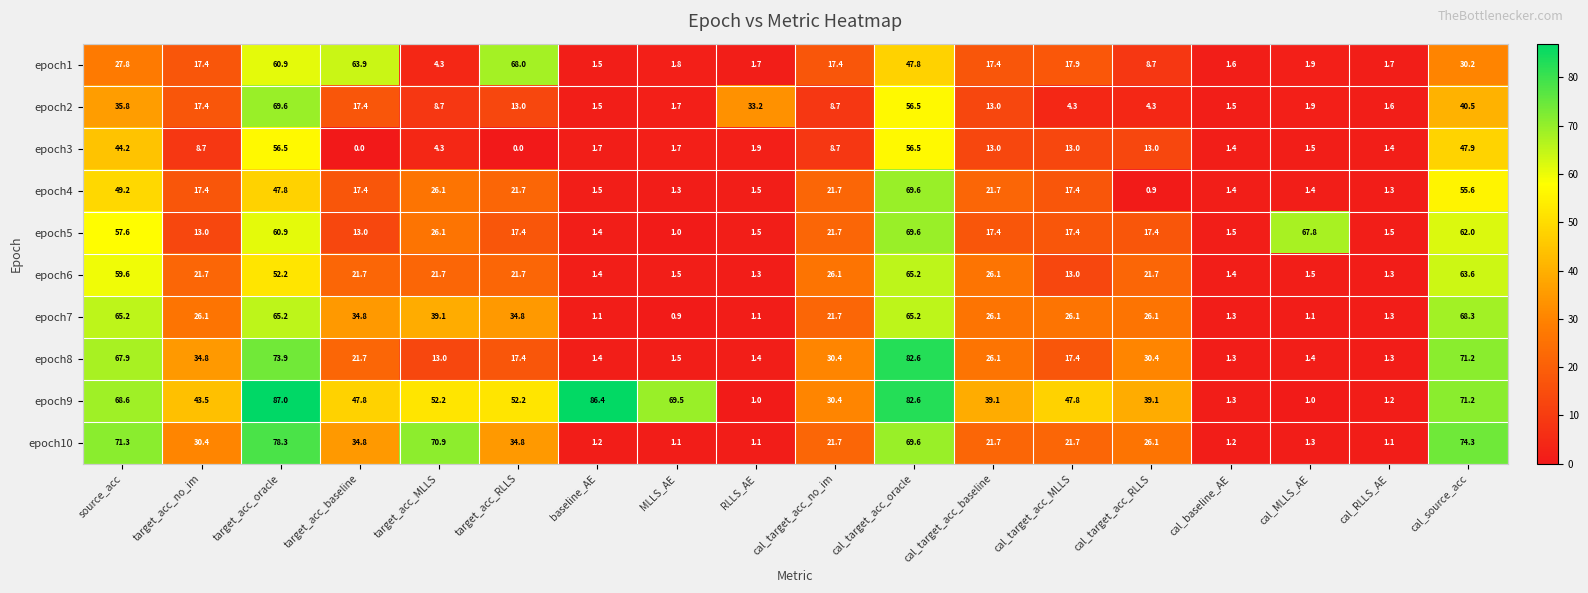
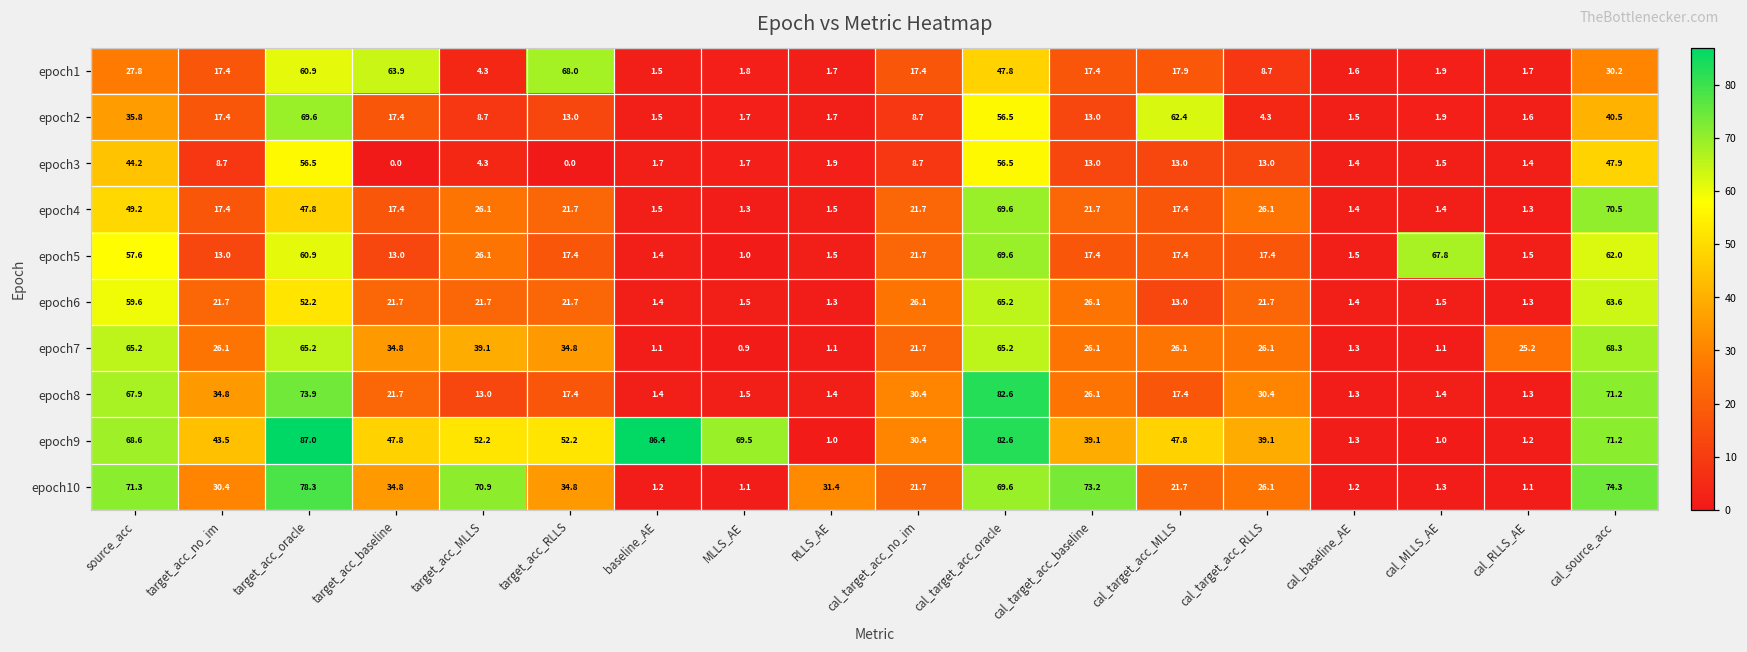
  {
    "epoch1": {
      "source_acc": 27.8,
      "target_acc_no_im": 17.4,
      "target_acc_oracle": 60.9,
      "target_acc_baseline": 63.9,
      "target_acc_MLLS": 4.3,
      "target_acc_RLLS": 68.0,
      "baseline_AE": 1.5,
      "MLLS_AE": 1.8,
      "RLLS_AE": 1.7,
      "cal_target_acc_no_im": 17.4,
      "cal_target_acc_oracle": 47.8,
      "cal_target_acc_baseline": 17.4,
      "cal_target_acc_MLLS": 17.9,
      "cal_target_acc_RLLS": 8.7,
      "cal_baseline_AE": 1.6,
      "cal_MLLS_AE": 1.9,
      "cal_RLLS_AE": 1.7,
      "cal_source_acc": 30.2
    },
    "epoch2": {
      "source_acc": 35.8,
      "target_acc_no_im": 17.4,
      "target_acc_oracle": 69.6,
      "target_acc_baseline": 17.4,
      "target_acc_MLLS": 8.7,
      "target_acc_RLLS": 13.0,
      "baseline_AE": 1.5,
      "MLLS_AE": 1.7,
-     "RLLS_AE": 33.2,
+     "RLLS_AE": 1.7,
      "cal_target_acc_no_im": 8.7,
      "cal_target_acc_oracle": 56.5,
      "cal_target_acc_baseline": 13.0,
-     "cal_target_acc_MLLS": 4.3,
+     "cal_target_acc_MLLS": 62.4,
      "cal_target_acc_RLLS": 4.3,
      "cal_baseline_AE": 1.5,
      "cal_MLLS_AE": 1.9,
      "cal_RLLS_AE": 1.6,
      "cal_source_acc": 40.5
    },
    "epoch3": {
      "source_acc": 44.2,
      "target_acc_no_im": 8.7,
      "target_acc_oracle": 56.5,
      "target_acc_baseline": 0.0,
      "target_acc_MLLS": 4.3,
      "target_acc_RLLS": 0.0,
      "baseline_AE": 1.7,
      "MLLS_AE": 1.7,
      "RLLS_AE": 1.9,
      "cal_target_acc_no_im": 8.7,
      "cal_target_acc_oracle": 56.5,
      "cal_target_acc_baseline": 13.0,
      "cal_target_acc_MLLS": 13.0,
      "cal_target_acc_RLLS": 13.0,
      "cal_baseline_AE": 1.4,
      "cal_MLLS_AE": 1.5,
      "cal_RLLS_AE": 1.4,
      "cal_source_acc": 47.9
    },
    "epoch4": {
      "source_acc": 49.2,
      "target_acc_no_im": 17.4,
      "target_acc_oracle": 47.8,
      "target_acc_baseline": 17.4,
      "target_acc_MLLS": 26.1,
      "target_acc_RLLS": 21.7,
      "baseline_AE": 1.5,
      "MLLS_AE": 1.3,
      "RLLS_AE": 1.5,
      "cal_target_acc_no_im": 21.7,
      "cal_target_acc_oracle": 69.6,
      "cal_target_acc_baseline": 21.7,
      "cal_target_acc_MLLS": 17.4,
-     "cal_target_acc_RLLS": 0.9,
+     "cal_target_acc_RLLS": 26.1,
      "cal_baseline_AE": 1.4,
      "cal_MLLS_AE": 1.4,
      "cal_RLLS_AE": 1.3,
-     "cal_source_acc": 55.6
+     "cal_source_acc": 70.5
    },
    "epoch5": {
      "source_acc": 57.6,
      "target_acc_no_im": 13.0,
      "target_acc_oracle": 60.9,
      "target_acc_baseline": 13.0,
      "target_acc_MLLS": 26.1,
      "target_acc_RLLS": 17.4,
      "baseline_AE": 1.4,
      "MLLS_AE": 1.0,
      "RLLS_AE": 1.5,
      "cal_target_acc_no_im": 21.7,
      "cal_target_acc_oracle": 69.6,
      "cal_target_acc_baseline": 17.4,
      "cal_target_acc_MLLS": 17.4,
      "cal_target_acc_RLLS": 17.4,
      "cal_baseline_AE": 1.5,
      "cal_MLLS_AE": 67.8,
      "cal_RLLS_AE": 1.5,
      "cal_source_acc": 62.0
    },
    "epoch6": {
      "source_acc": 59.6,
      "target_acc_no_im": 21.7,
      "target_acc_oracle": 52.2,
      "target_acc_baseline": 21.7,
      "target_acc_MLLS": 21.7,
      "target_acc_RLLS": 21.7,
      "baseline_AE": 1.4,
      "MLLS_AE": 1.5,
      "RLLS_AE": 1.3,
      "cal_target_acc_no_im": 26.1,
      "cal_target_acc_oracle": 65.2,
      "cal_target_acc_baseline": 26.1,
      "cal_target_acc_MLLS": 13.0,
      "cal_target_acc_RLLS": 21.7,
      "cal_baseline_AE": 1.4,
      "cal_MLLS_AE": 1.5,
      "cal_RLLS_AE": 1.3,
      "cal_source_acc": 63.6
    },
    "epoch7": {
      "source_acc": 65.2,
      "target_acc_no_im": 26.1,
      "target_acc_oracle": 65.2,
      "target_acc_baseline": 34.8,
      "target_acc_MLLS": 39.1,
      "target_acc_RLLS": 34.8,
      "baseline_AE": 1.1,
      "MLLS_AE": 0.9,
      "RLLS_AE": 1.1,
      "cal_target_acc_no_im": 21.7,
      "cal_target_acc_oracle": 65.2,
      "cal_target_acc_baseline": 26.1,
      "cal_target_acc_MLLS": 26.1,
      "cal_target_acc_RLLS": 26.1,
      "cal_baseline_AE": 1.3,
      "cal_MLLS_AE": 1.1,
-     "cal_RLLS_AE": 1.3,
+     "cal_RLLS_AE": 25.2,
      "cal_source_acc": 68.3
    },
    "epoch8": {
      "source_acc": 67.9,
      "target_acc_no_im": 34.8,
      "target_acc_oracle": 73.9,
      "target_acc_baseline": 21.7,
      "target_acc_MLLS": 13.0,
      "target_acc_RLLS": 17.4,
      "baseline_AE": 1.4,
      "MLLS_AE": 1.5,
      "RLLS_AE": 1.4,
      "cal_target_acc_no_im": 30.4,
      "cal_target_acc_oracle": 82.6,
      "cal_target_acc_baseline": 26.1,
      "cal_target_acc_MLLS": 17.4,
      "cal_target_acc_RLLS": 30.4,
      "cal_baseline_AE": 1.3,
      "cal_MLLS_AE": 1.4,
      "cal_RLLS_AE": 1.3,
      "cal_source_acc": 71.2
    },
    "epoch9": {
      "source_acc": 68.6,
      "target_acc_no_im": 43.5,
      "target_acc_oracle": 87.0,
      "target_acc_baseline": 47.8,
      "target_acc_MLLS": 52.2,
      "target_acc_RLLS": 52.2,
      "baseline_AE": 86.4,
      "MLLS_AE": 69.5,
      "RLLS_AE": 1.0,
      "cal_target_acc_no_im": 30.4,
      "cal_target_acc_oracle": 82.6,
      "cal_target_acc_baseline": 39.1,
      "cal_target_acc_MLLS": 47.8,
      "cal_target_acc_RLLS": 39.1,
      "cal_baseline_AE": 1.3,
      "cal_MLLS_AE": 1.0,
      "cal_RLLS_AE": 1.2,
      "cal_source_acc": 71.2
    },
    "epoch10": {
      "source_acc": 71.3,
      "target_acc_no_im": 30.4,
      "target_acc_oracle": 78.3,
      "target_acc_baseline": 34.8,
      "target_acc_MLLS": 70.9,
      "target_acc_RLLS": 34.8,
      "baseline_AE": 1.2,
      "MLLS_AE": 1.1,
-     "RLLS_AE": 1.1,
+     "RLLS_AE": 31.4,
      "cal_target_acc_no_im": 21.7,
      "cal_target_acc_oracle": 69.6,
-     "cal_target_acc_baseline": 21.7,
+     "cal_target_acc_baseline": 73.2,
      "cal_target_acc_MLLS": 21.7,
      "cal_target_acc_RLLS": 26.1,
      "cal_baseline_AE": 1.2,
      "cal_MLLS_AE": 1.3,
      "cal_RLLS_AE": 1.1,
      "cal_source_acc": 74.3
    }
  }
